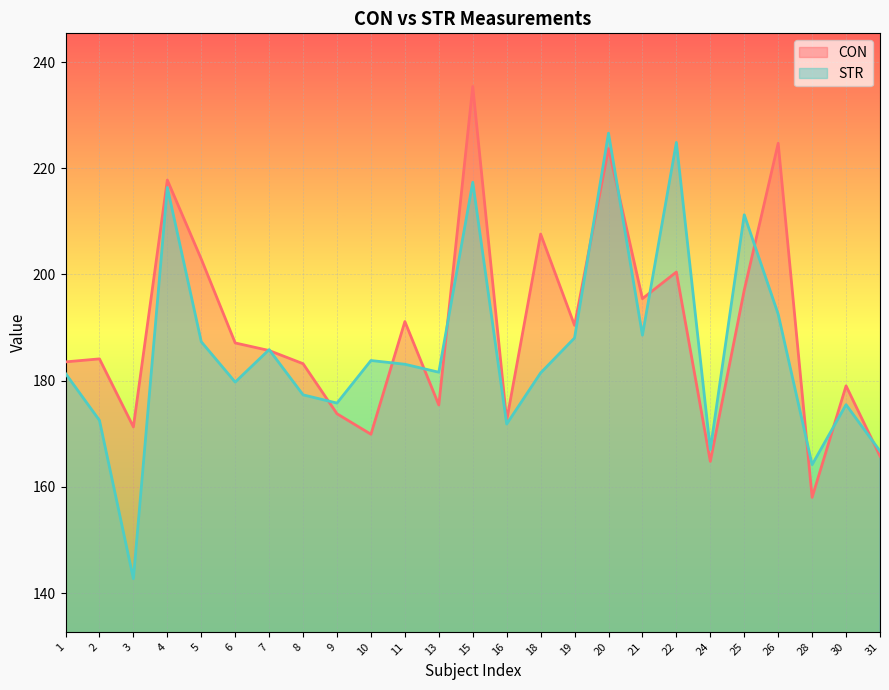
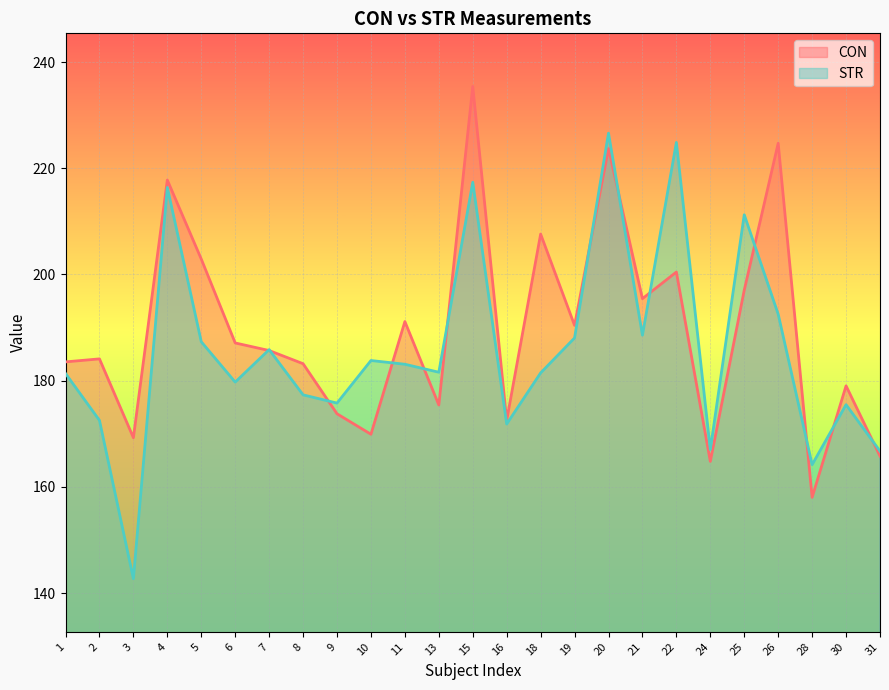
  {
    "CON": {
      "1": 184,
      "2": 184,
-     "3": 171,
+     "3": 169,
      "4": 218,
      "5": 203,
      "6": 187,
      "8": 183,
      "9": 174,
      "10": 170,
      "11": 191,
      "13": 175,
      "15": 235,
      "16": 173,
      "18": 208,
      "19": 190,
      "20": 224,
      "21": 195,
      "22": 200,
      "24": 165,
      "25": 197,
      "26": 225,
      "28": 158,
      "30": 179,
      "31": 166
    },
    "STR": {
      "1": 181,
      "2": 173,
      "3": 143,
      "4": 216,
      "5": 187,
      "6": 180,
      "8": 177,
      "9": 176,
      "10": 184,
      "11": 183,
      "13": 182,
      "15": 217,
      "16": 172,
      "18": 181,
      "19": 188,
      "20": 227,
      "21": 189,
      "22": 225,
      "24": 167,
      "25": 211,
      "26": 193,
      "28": 164,
      "30": 175,
      "31": 167
    }
  }
